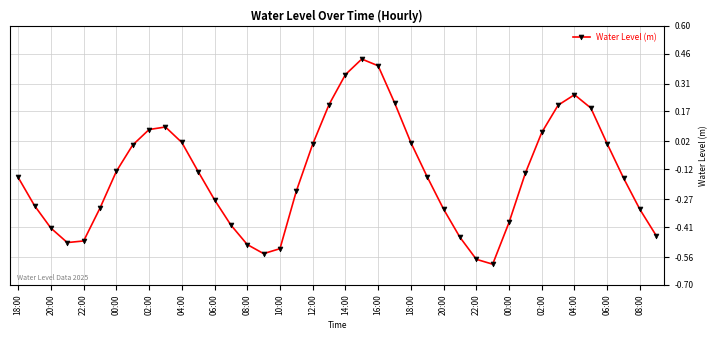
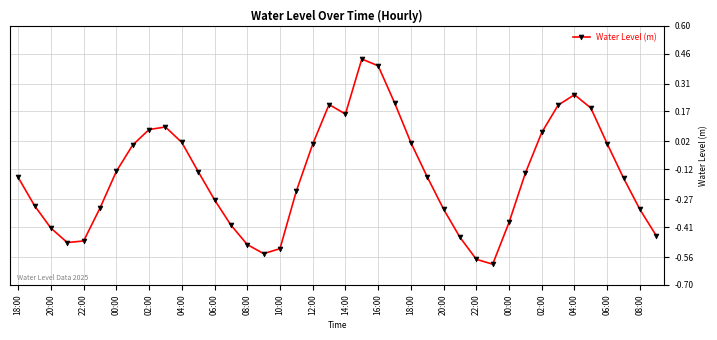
  {
    "10:00": -0.52,
    "12:00": 0.01,
-   "14:00": 0.35,
+   "14:00": 0.16,
    "16:00": 0.40
  }
